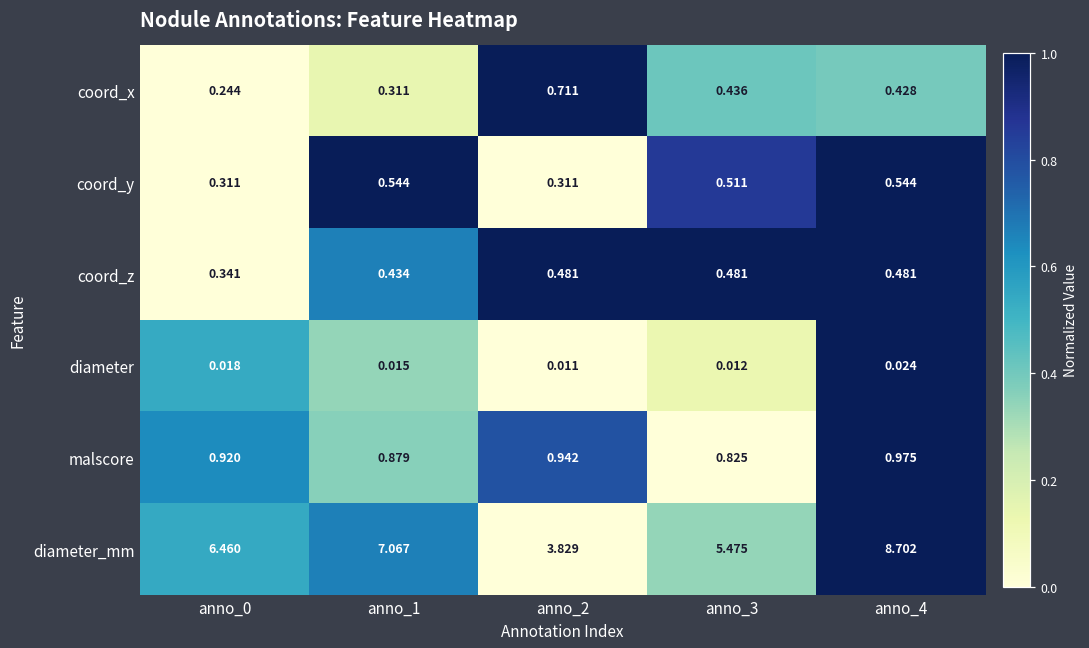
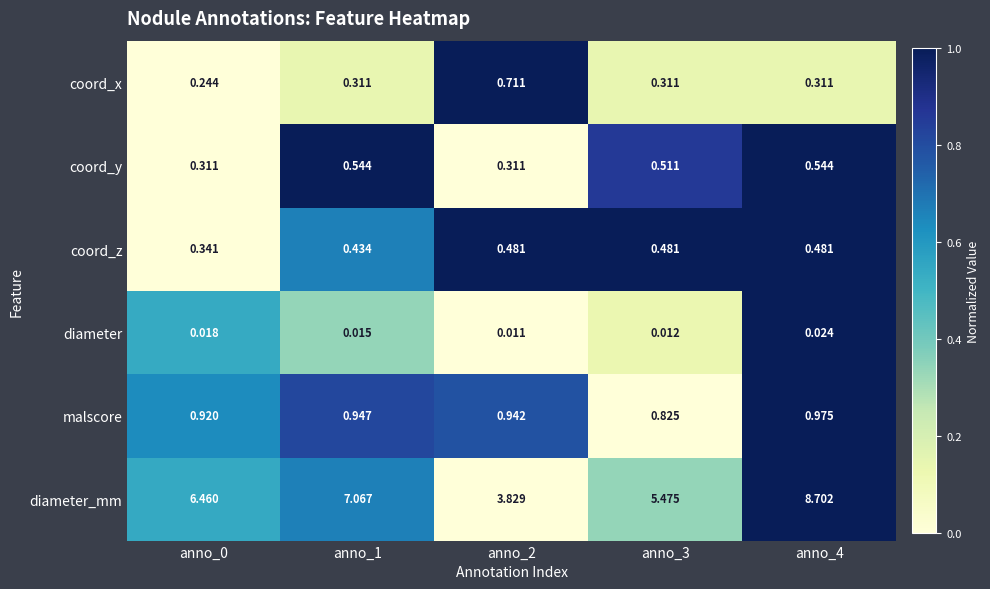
  {
    "coord_x": {
      "anno_0": 0.244,
      "anno_1": 0.311,
      "anno_2": 0.711,
-     "anno_3": 0.436,
-     "anno_4": 0.428
+     "anno_3": 0.311,
+     "anno_4": 0.311
    },
    "coord_y": {
      "anno_0": 0.311,
      "anno_1": 0.544,
      "anno_2": 0.311,
      "anno_3": 0.511,
      "anno_4": 0.544
    },
    "coord_z": {
      "anno_0": 0.341,
      "anno_1": 0.434,
      "anno_2": 0.481,
      "anno_3": 0.481,
      "anno_4": 0.481
    },
    "diameter": {
      "anno_0": 0.018,
      "anno_1": 0.015,
      "anno_2": 0.011,
      "anno_3": 0.012,
      "anno_4": 0.024
    },
    "malscore": {
      "anno_0": 0.920,
-     "anno_1": 0.879,
+     "anno_1": 0.947,
      "anno_2": 0.942,
      "anno_3": 0.825,
      "anno_4": 0.975
    },
    "diameter_mm": {
      "anno_0": 6.460,
      "anno_1": 7.067,
      "anno_2": 3.829,
      "anno_3": 5.475,
      "anno_4": 8.702
    }
  }
